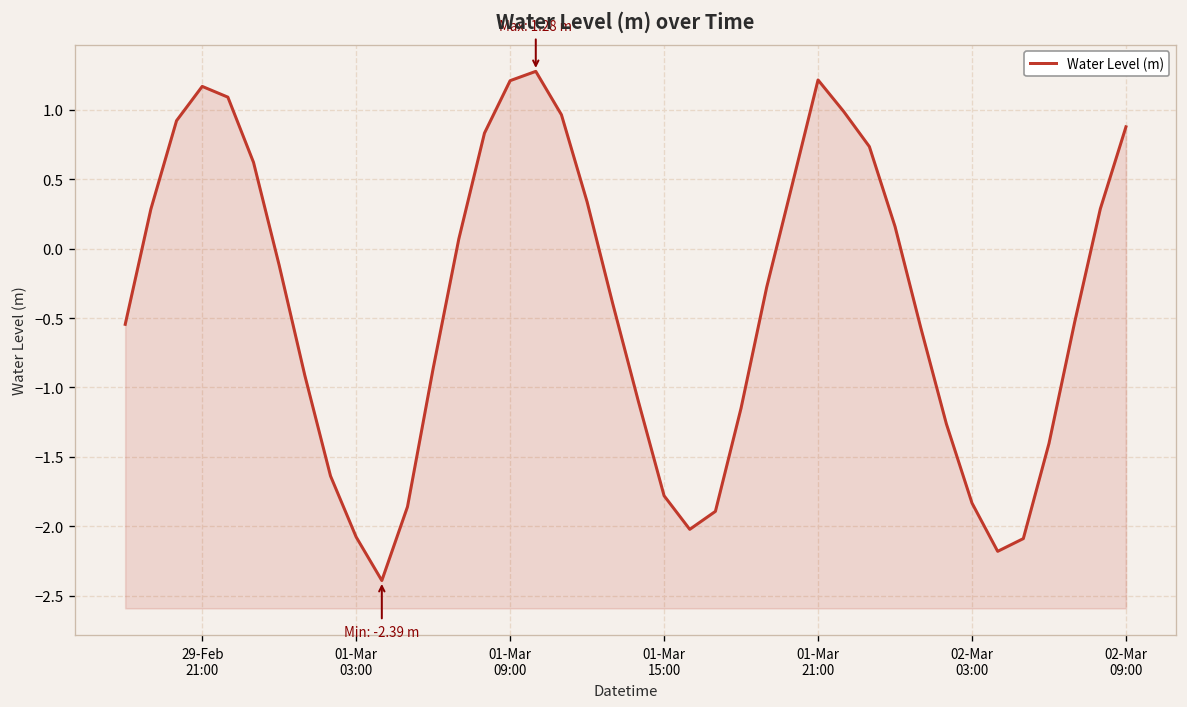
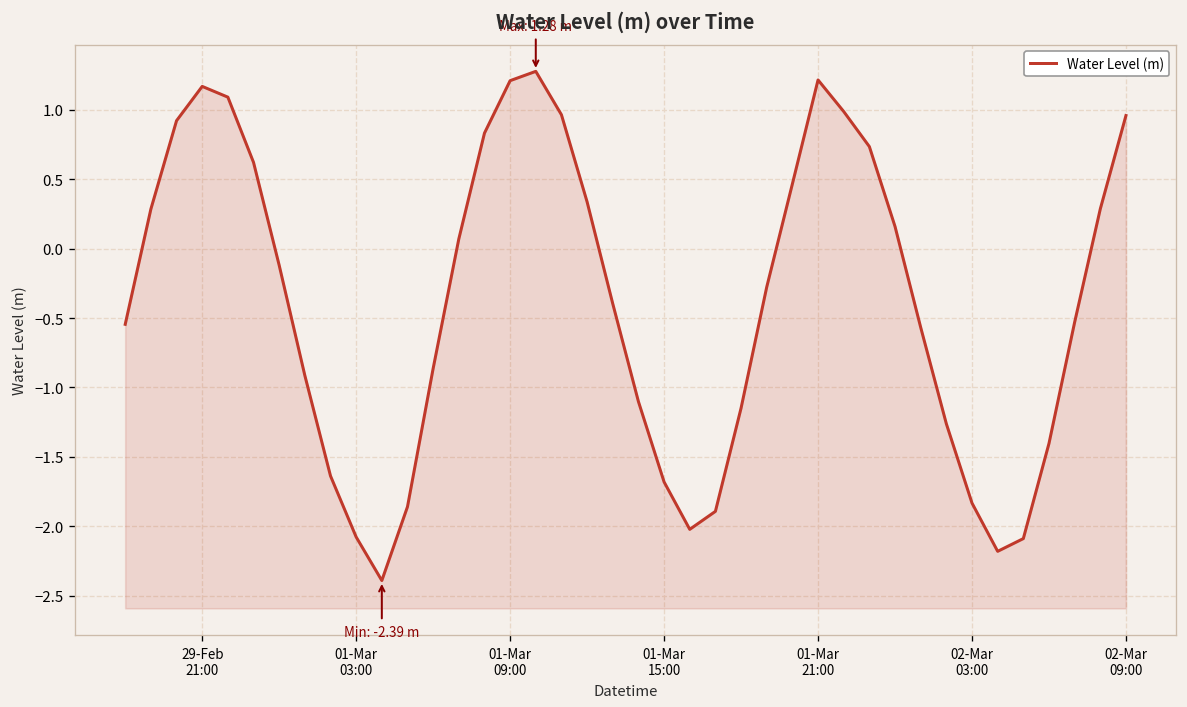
  {
    "29-Feb 21:00": 1.17,
    "01-Mar 03:00": -2.08,
    "01-Mar 09:00": 1.21,
-   "01-Mar 15:00": -1.78,
+   "01-Mar 15:00": -1.68,
    "01-Mar 21:00": 1.22,
    "02-Mar 03:00": -1.83,
-   "02-Mar 09:00": 0.88
+   "02-Mar 09:00": 0.96
  }
